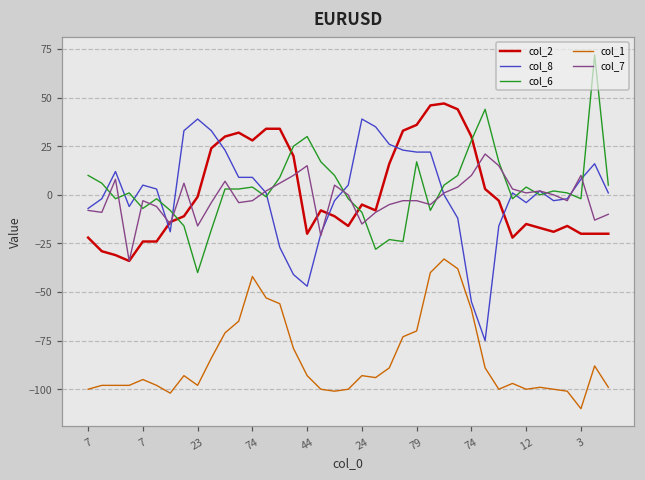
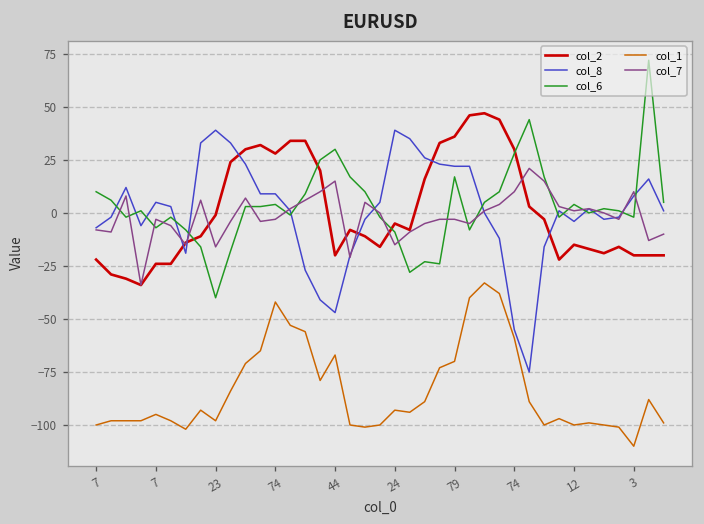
  {
    "col_2": {
      "44": -20,
      "24": -5,
      "79": 36,
      "12": -15
    },
    "col_8": {
      "44": -47,
      "24": 39,
      "79": 22,
      "12": -4
    },
    "col_6": {
      "44": 30,
      "24": -9,
      "79": 17,
      "12": 4
    },
    "col_1": {
-     "44": -93,
+     "44": -67,
      "24": -93,
      "79": -70,
      "12": -100
    },
    "col_7": {
      "44": 15,
      "24": -15,
      "79": -3,
      "12": 1
    }
  }
